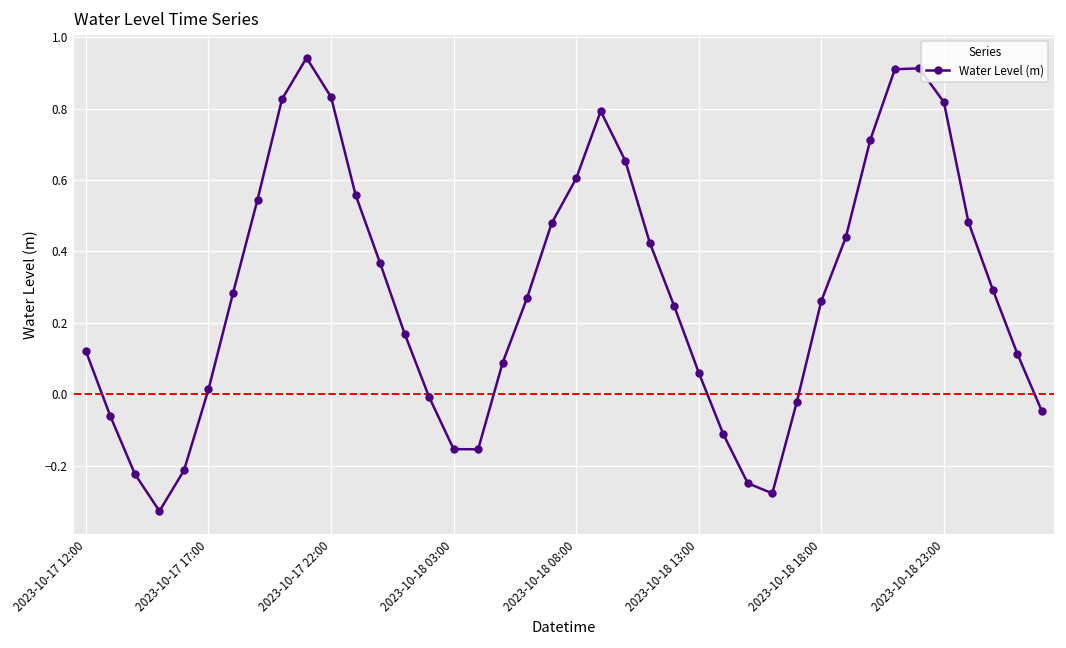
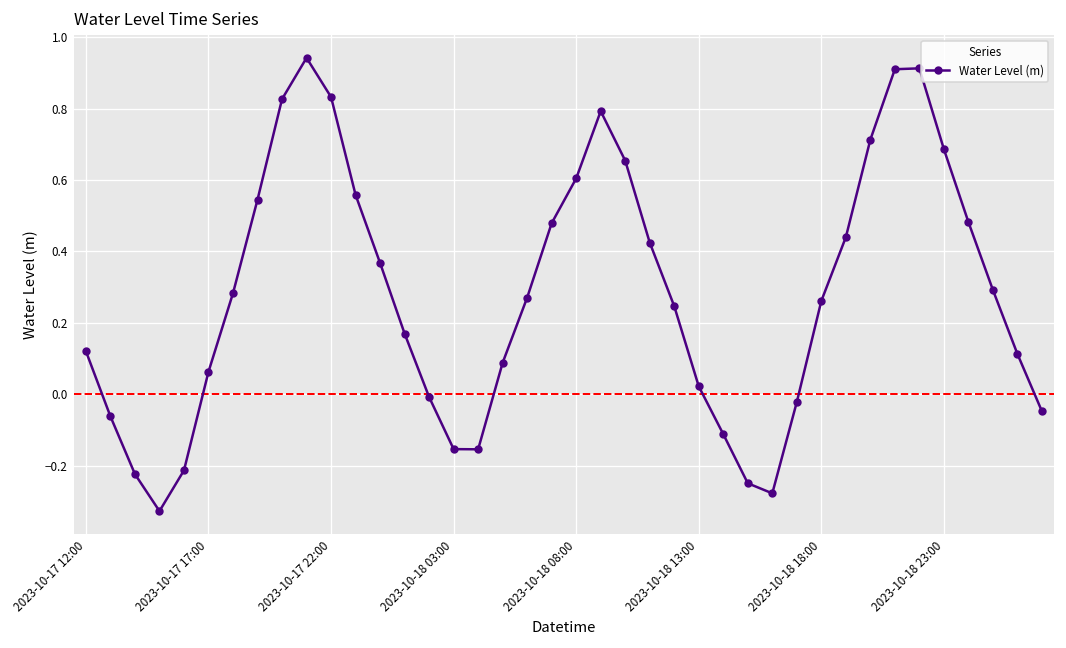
  {
    "2023-10-17 12:00": 0.12,
-   "2023-10-17 17:00": 0.01,
+   "2023-10-17 17:00": 0.06,
    "2023-10-17 22:00": 0.83,
    "2023-10-18 03:00": -0.15,
    "2023-10-18 08:00": 0.60,
-   "2023-10-18 13:00": 0.06,
+   "2023-10-18 13:00": 0.02,
    "2023-10-18 18:00": 0.26,
-   "2023-10-18 23:00": 0.82
+   "2023-10-18 23:00": 0.69
  }
